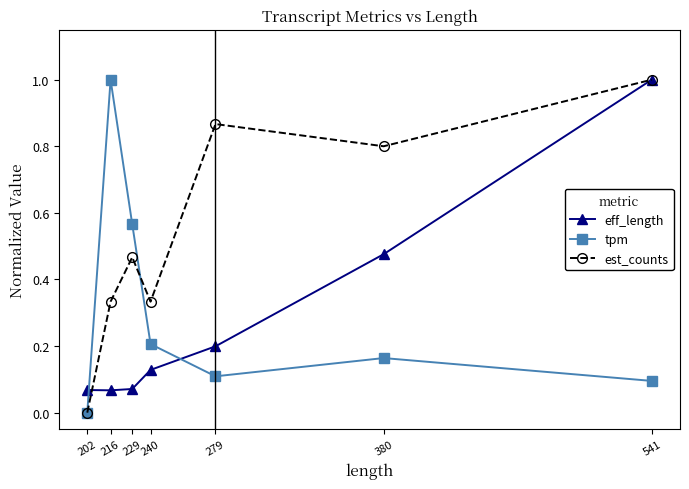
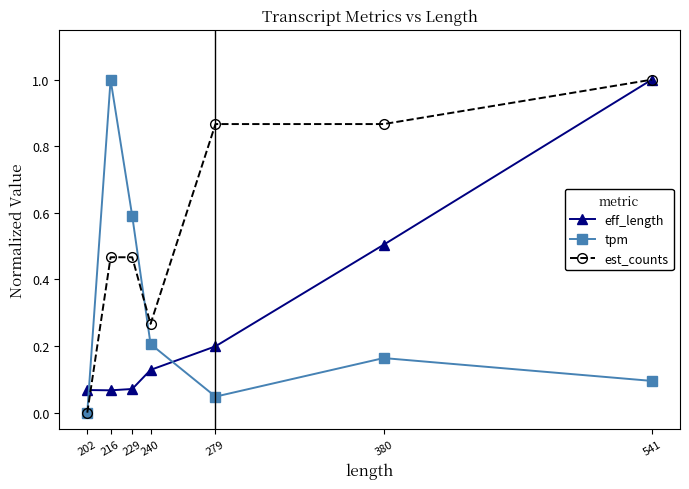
  {
    "eff_length": {
      "202": 0.07,
      "216": 0.07,
      "229": 0.07,
      "240": 0.13,
      "279": 0.20,
-     "380": 0.48
+     "380": 0.50
    },
    "tpm": {
      "216": 1.00,
-     "229": 0.57,
+     "229": 0.59,
      "240": 0.21,
-     "279": 0.11,
+     "279": 0.05,
      "380": 0.16,
      "541": 0.10
    },
    "est_counts": {
-     "216": 0.33,
+     "216": 0.47,
      "229": 0.47,
-     "240": 0.33,
+     "240": 0.27,
      "279": 0.87,
-     "380": 0.80
+     "380": 0.87
    }
  }
